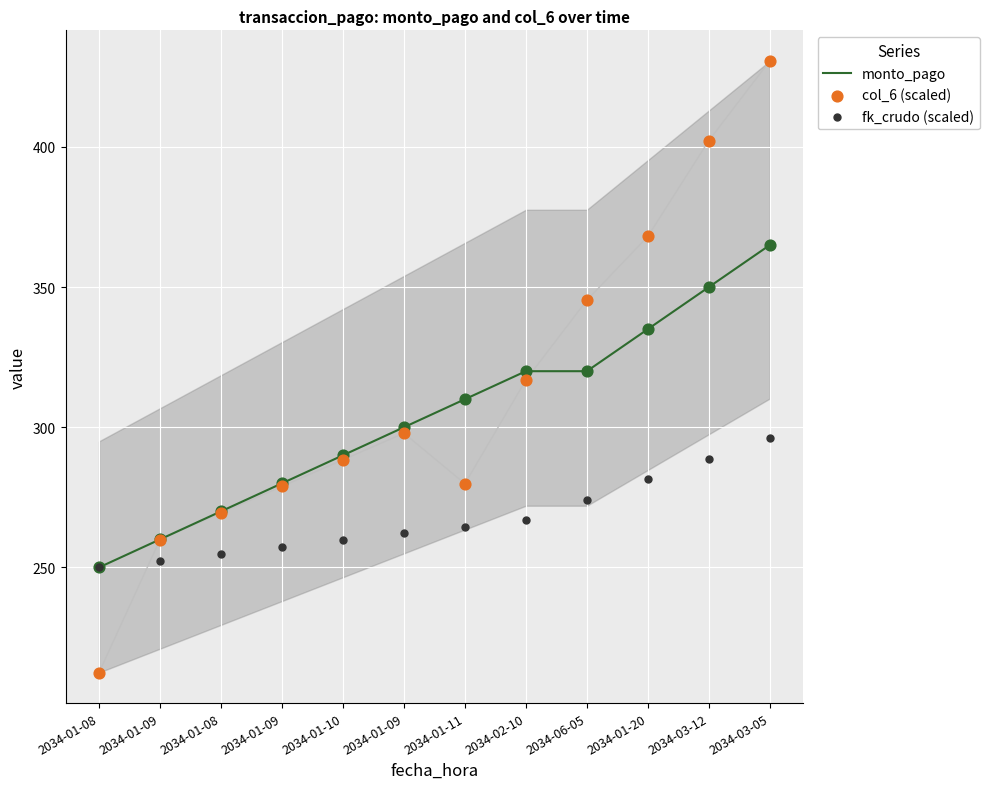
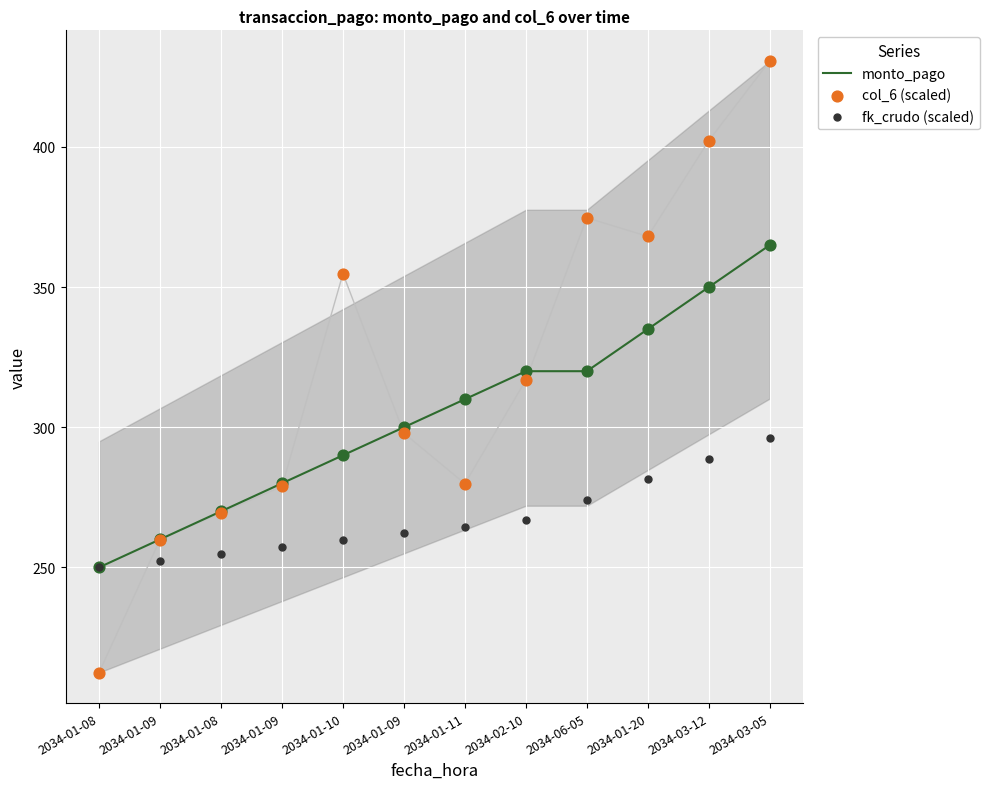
  {
    "col_6 (scaled)": {
-     "2034-01-10": 288,
+     "2034-01-10": 355,
      "2034-01-11": 280,
      "2034-02-10": 317,
-     "2034-06-05": 345,
+     "2034-06-05": 375,
      "2034-01-20": 368,
      "2034-03-12": 402
    }
  }
